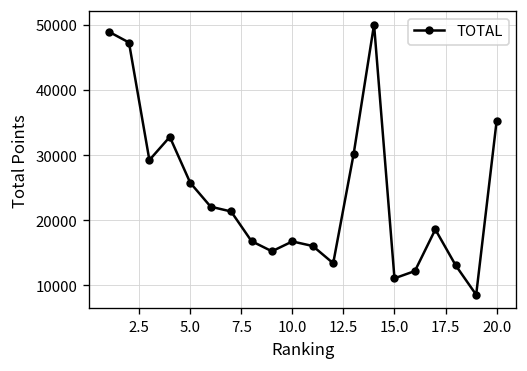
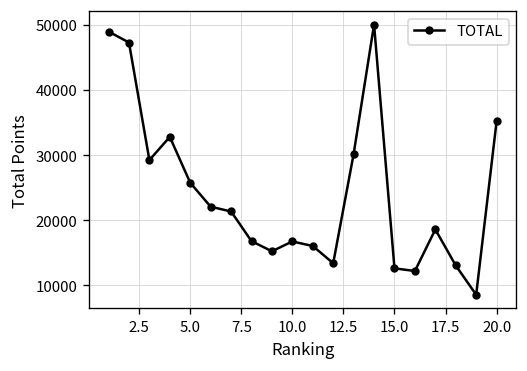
  {
    "5.0": 26000,
    "10.0": 17000,
-   "15.0": 11000,
+   "15.0": 13000,
    "20.0": 35000
  }
